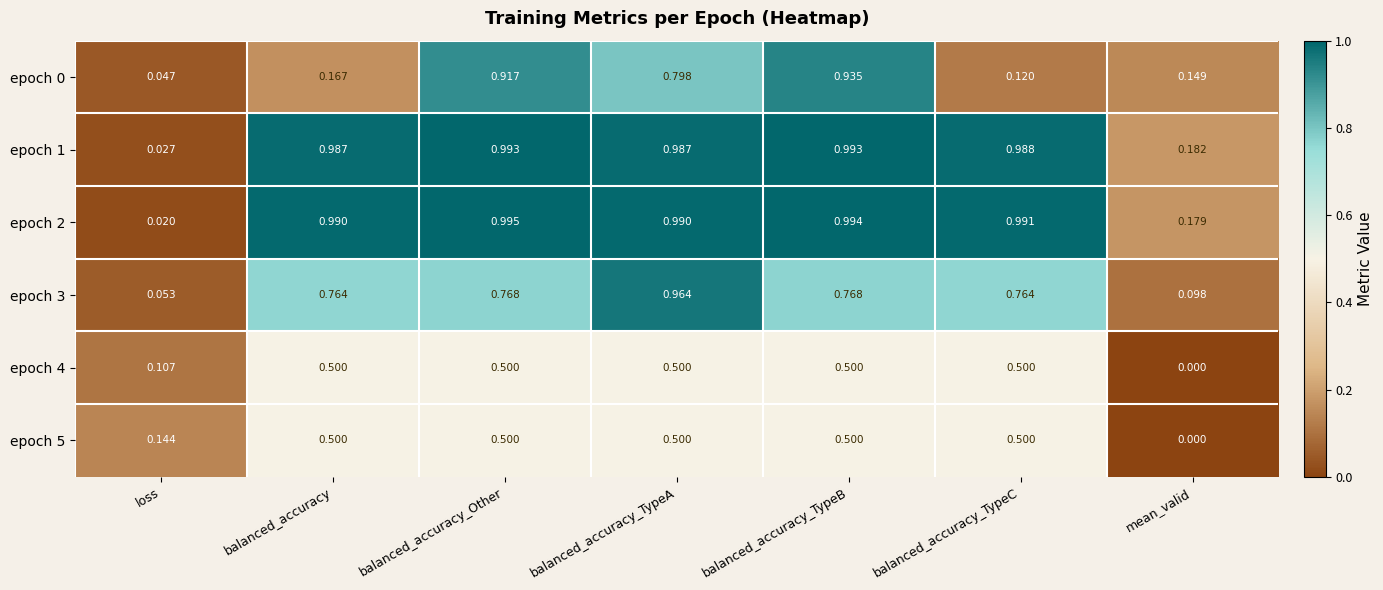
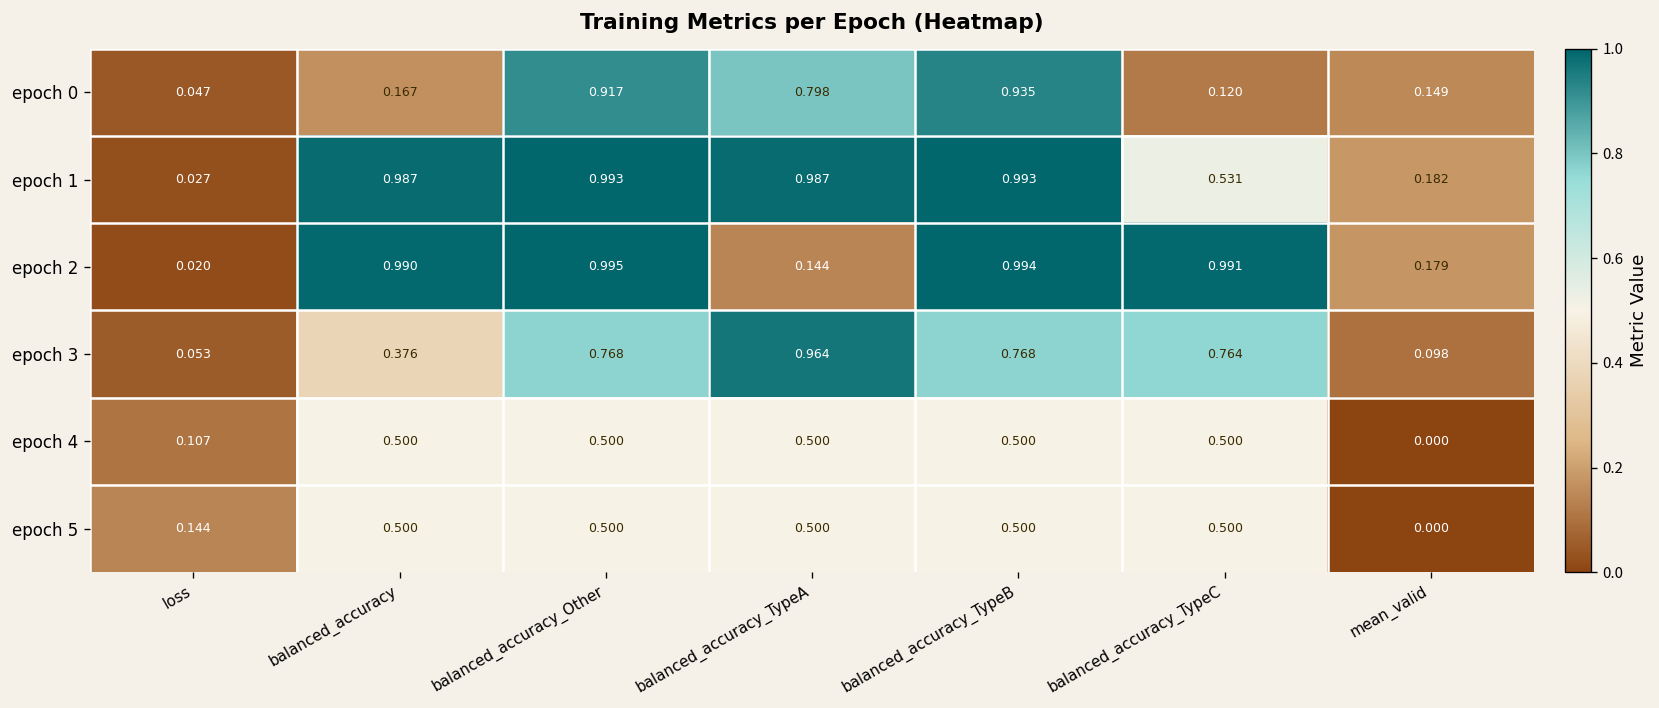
  {
    "epoch 0": {
      "loss": 0.047,
      "balanced_accuracy": 0.167,
      "balanced_accuracy_Other": 0.917,
      "balanced_accuracy_TypeA": 0.798,
      "balanced_accuracy_TypeB": 0.935,
      "balanced_accuracy_TypeC": 0.120,
      "mean_valid": 0.149
    },
    "epoch 1": {
      "loss": 0.027,
      "balanced_accuracy": 0.987,
      "balanced_accuracy_Other": 0.993,
      "balanced_accuracy_TypeA": 0.987,
      "balanced_accuracy_TypeB": 0.993,
-     "balanced_accuracy_TypeC": 0.988,
+     "balanced_accuracy_TypeC": 0.531,
      "mean_valid": 0.182
    },
    "epoch 2": {
      "loss": 0.020,
      "balanced_accuracy": 0.990,
      "balanced_accuracy_Other": 0.995,
-     "balanced_accuracy_TypeA": 0.990,
+     "balanced_accuracy_TypeA": 0.144,
      "balanced_accuracy_TypeB": 0.994,
      "balanced_accuracy_TypeC": 0.991,
      "mean_valid": 0.179
    },
    "epoch 3": {
      "loss": 0.053,
-     "balanced_accuracy": 0.764,
+     "balanced_accuracy": 0.376,
      "balanced_accuracy_Other": 0.768,
      "balanced_accuracy_TypeA": 0.964,
      "balanced_accuracy_TypeB": 0.768,
      "balanced_accuracy_TypeC": 0.764,
      "mean_valid": 0.098
    },
    "epoch 4": {
      "loss": 0.107,
      "balanced_accuracy": 0.500,
      "balanced_accuracy_Other": 0.500,
      "balanced_accuracy_TypeA": 0.500,
      "balanced_accuracy_TypeB": 0.500,
      "balanced_accuracy_TypeC": 0.500,
      "mean_valid": 0.000
    },
    "epoch 5": {
      "loss": 0.144,
      "balanced_accuracy": 0.500,
      "balanced_accuracy_Other": 0.500,
      "balanced_accuracy_TypeA": 0.500,
      "balanced_accuracy_TypeB": 0.500,
      "balanced_accuracy_TypeC": 0.500,
      "mean_valid": 0.000
    }
  }
